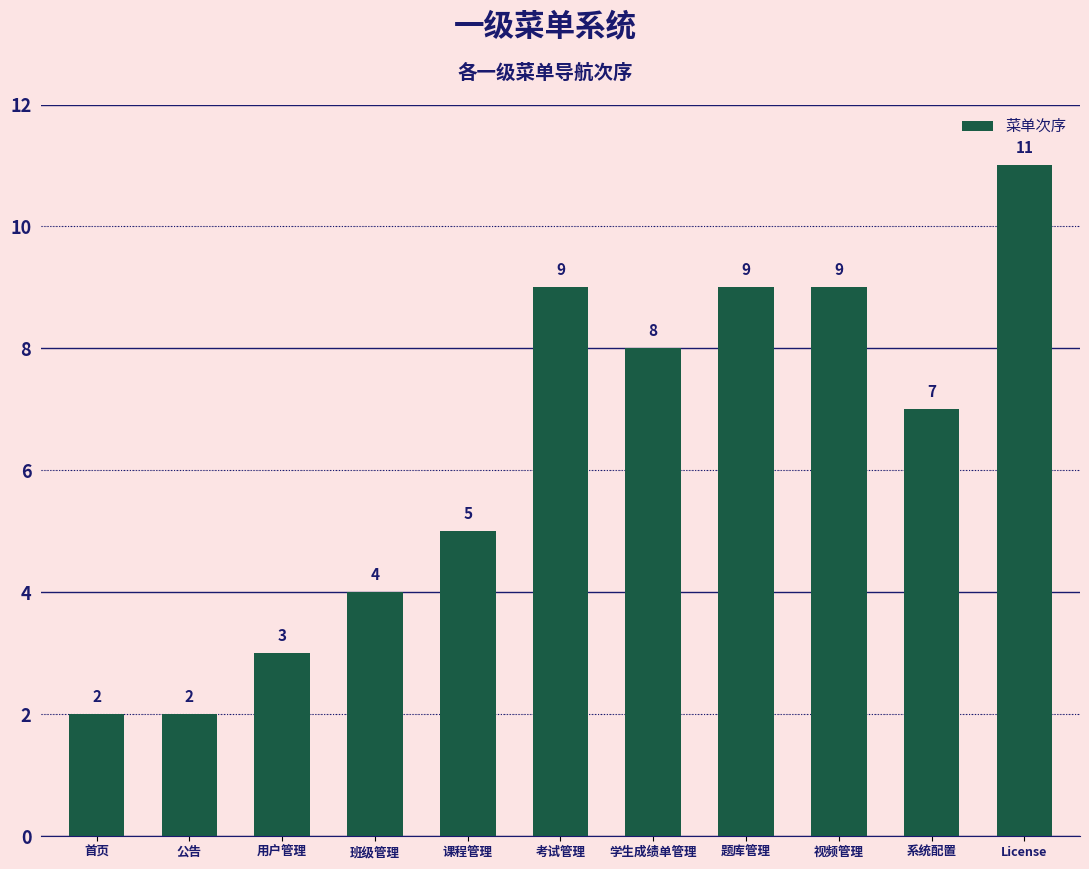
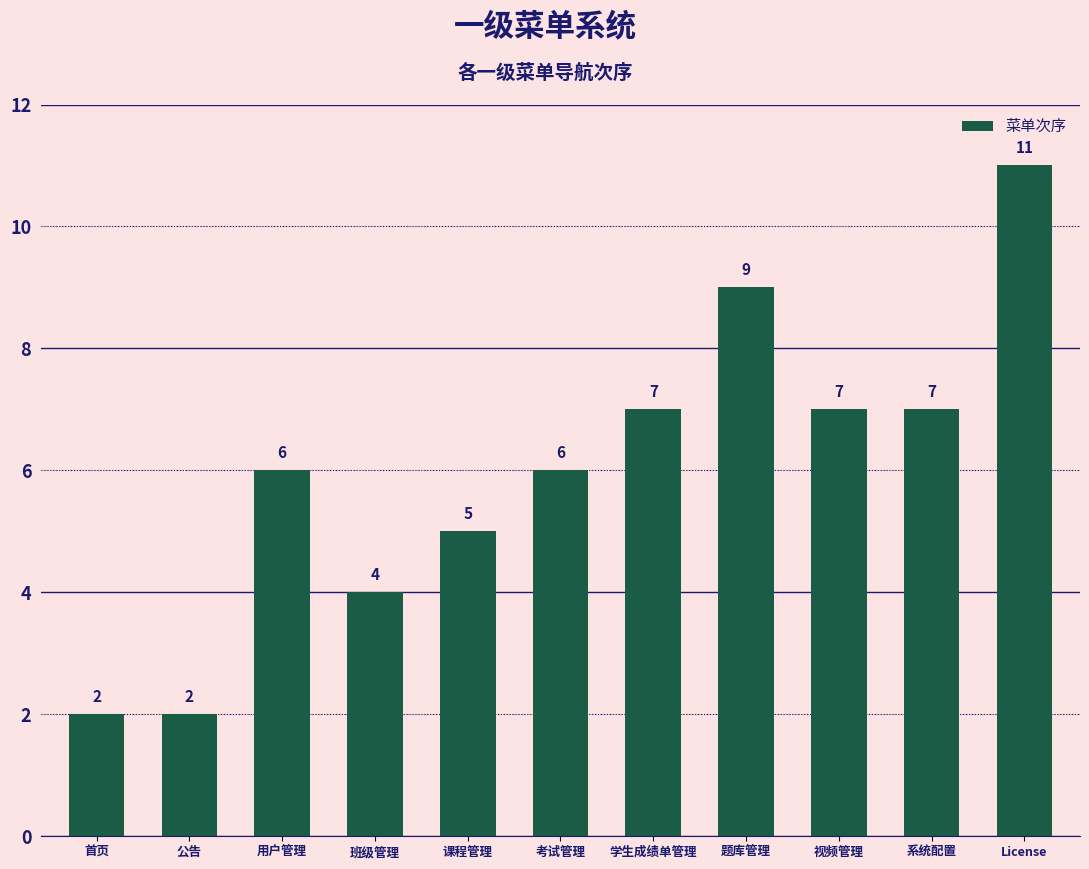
  {
    "首页": 2,
    "公告": 2,
-   "用户管理": 3,
+   "用户管理": 6,
    "班级管理": 4,
    "课程管理": 5,
-   "考试管理": 9,
-   "学生成绩单管理": 8,
+   "考试管理": 6,
+   "学生成绩单管理": 7,
    "题库管理": 9,
-   "视频管理": 9,
+   "视频管理": 7,
    "系统配置": 7,
    "License": 11
  }
